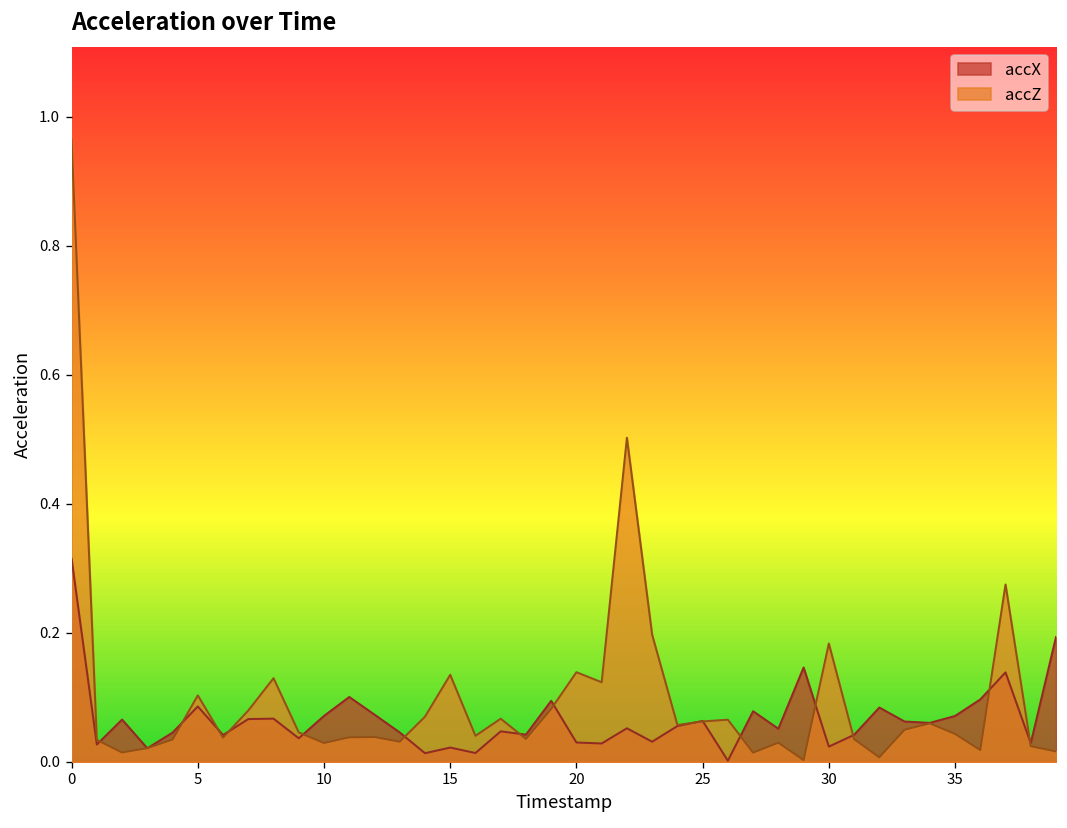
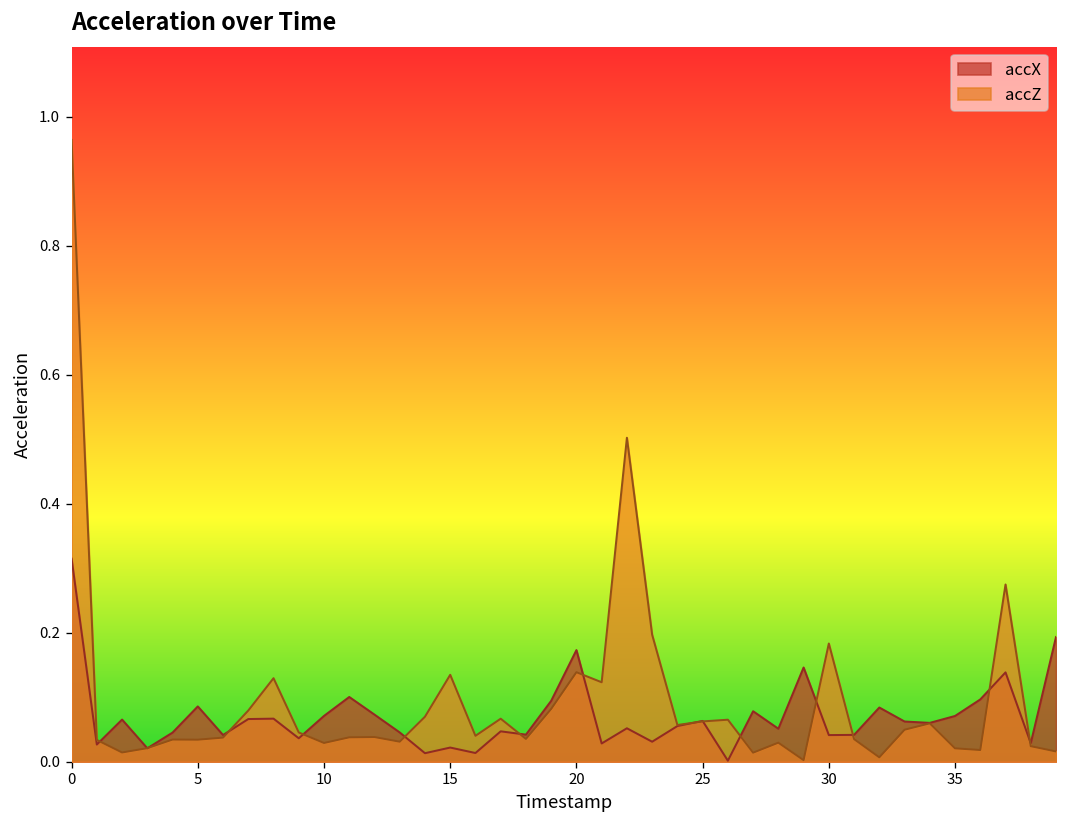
  {
    "accX": {
      "0": 0.31,
      "5": 0.09,
      "10": 0.07,
      "15": 0.02,
-     "20": 0.03,
-     "30": 0.02,
+     "20": 0.17,
+     "30": 0.04,
      "35": 0.07
    },
    "accZ": {
      "0": 0.96,
-     "5": 0.10,
+     "5": 0.03,
      "10": 0.03,
      "15": 0.13,
      "20": 0.14,
      "30": 0.18,
-     "35": 0.04
+     "35": 0.02
    }
  }
